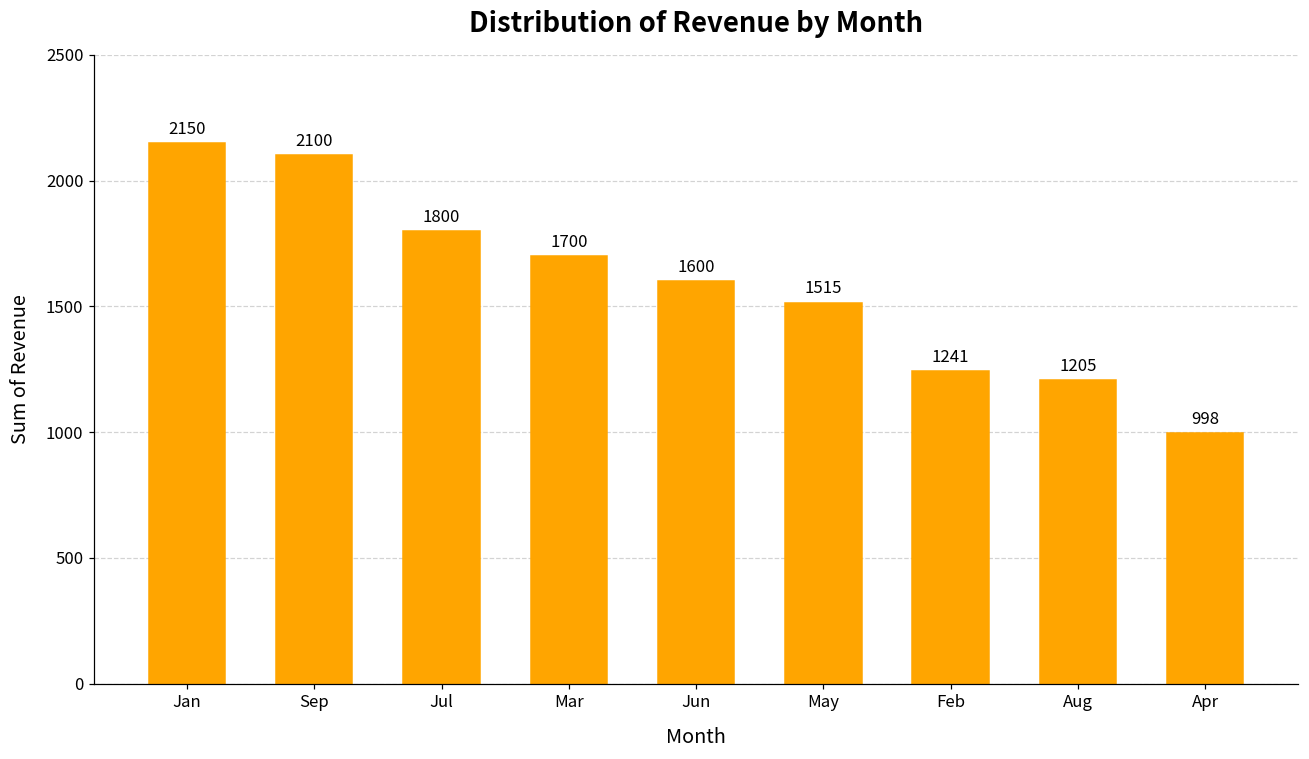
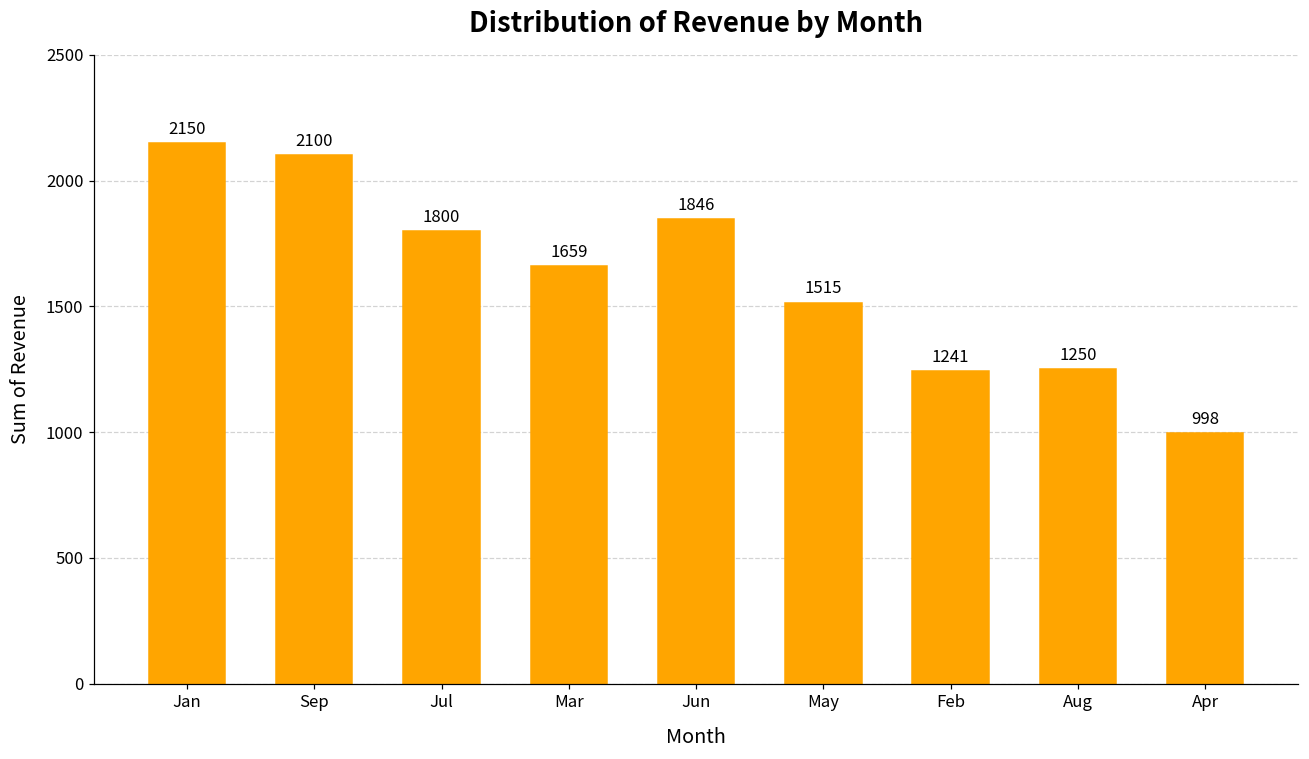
  {
    "Jan": 2150,
    "Sep": 2100,
    "Jul": 1800,
-   "Mar": 1700,
-   "Jun": 1600,
+   "Mar": 1659,
+   "Jun": 1846,
    "May": 1515,
    "Feb": 1241,
-   "Aug": 1205,
+   "Aug": 1250,
    "Apr": 998
  }
